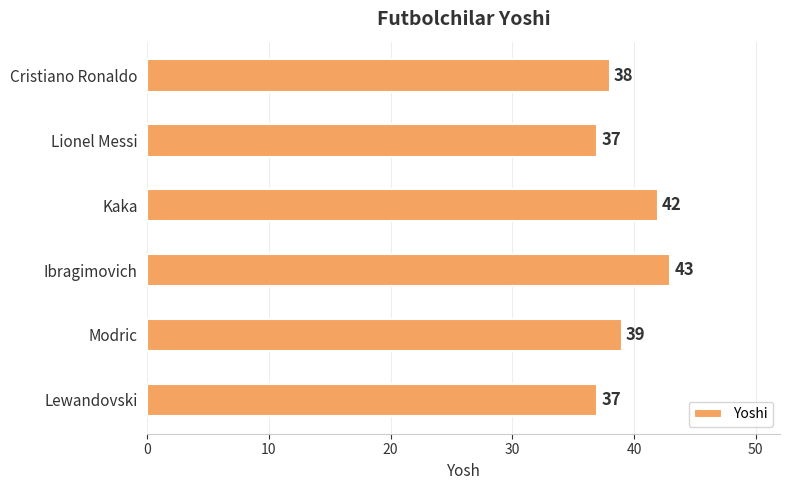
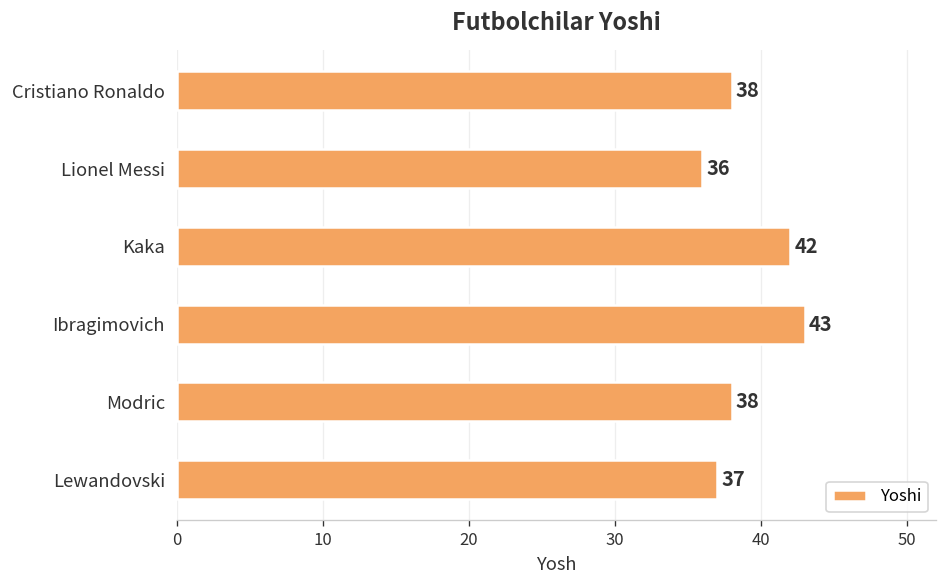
  {
    "Cristiano Ronaldo": 38,
-   "Lionel Messi": 37,
+   "Lionel Messi": 36,
    "Kaka": 42,
    "Ibragimovich": 43,
-   "Modric": 39,
+   "Modric": 38,
    "Lewandovski": 37
  }
